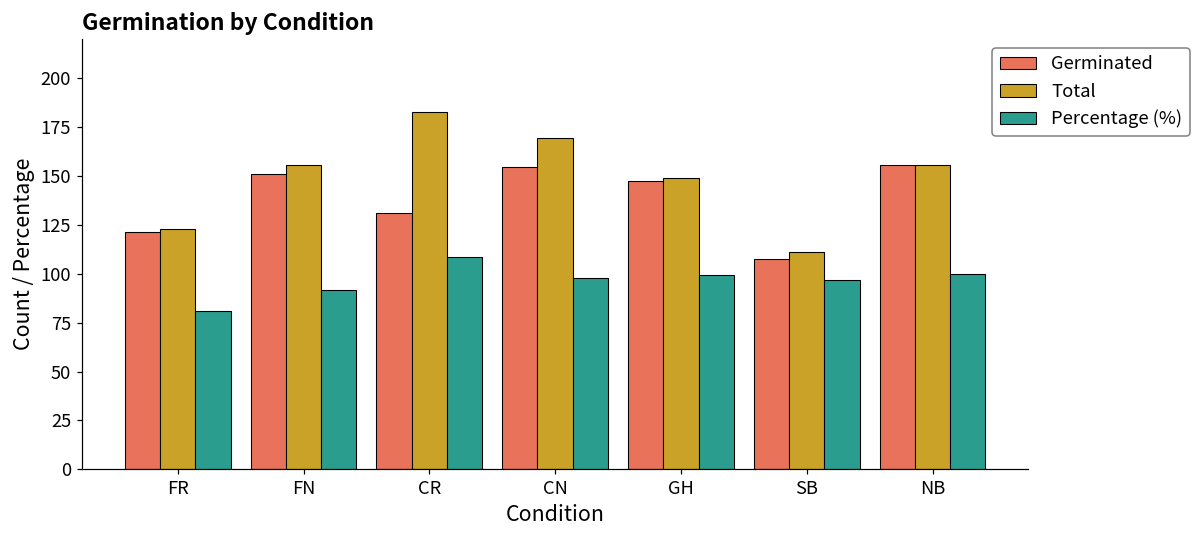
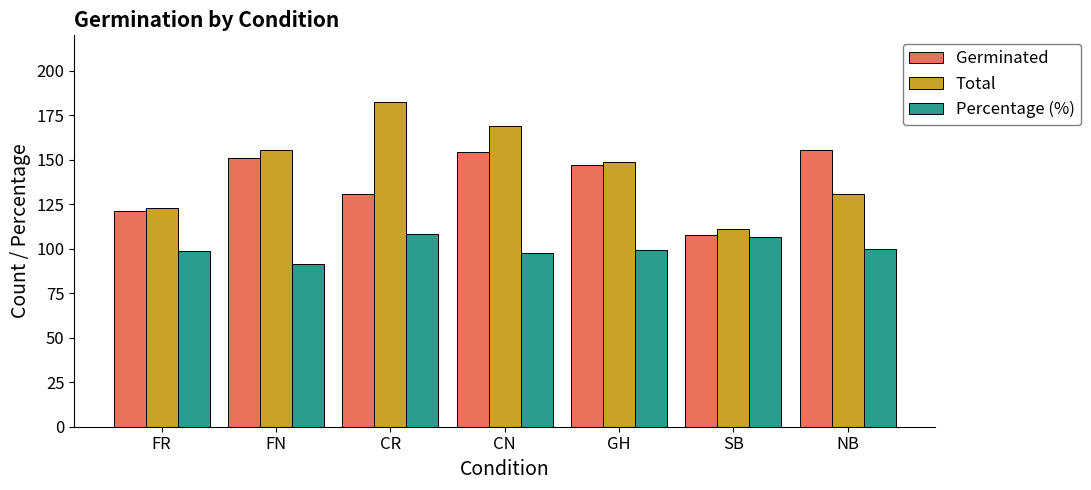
  {
    "Germinated": {
      "FR": 121,
      "FN": 151,
      "CR": 131,
      "CN": 154,
      "GH": 147,
      "SB": 108,
      "NB": 155
    },
    "Total": {
      "FR": 123,
      "FN": 155,
      "CR": 183,
      "CN": 169,
      "GH": 149,
      "SB": 111,
-     "NB": 155
+     "NB": 131
    },
    "Percentage (%)": {
-     "FR": 81,
+     "FR": 99,
      "FN": 92,
      "CR": 109,
      "CN": 98,
      "GH": 99,
-     "SB": 97,
+     "SB": 106,
      "NB": 100
    }
  }
